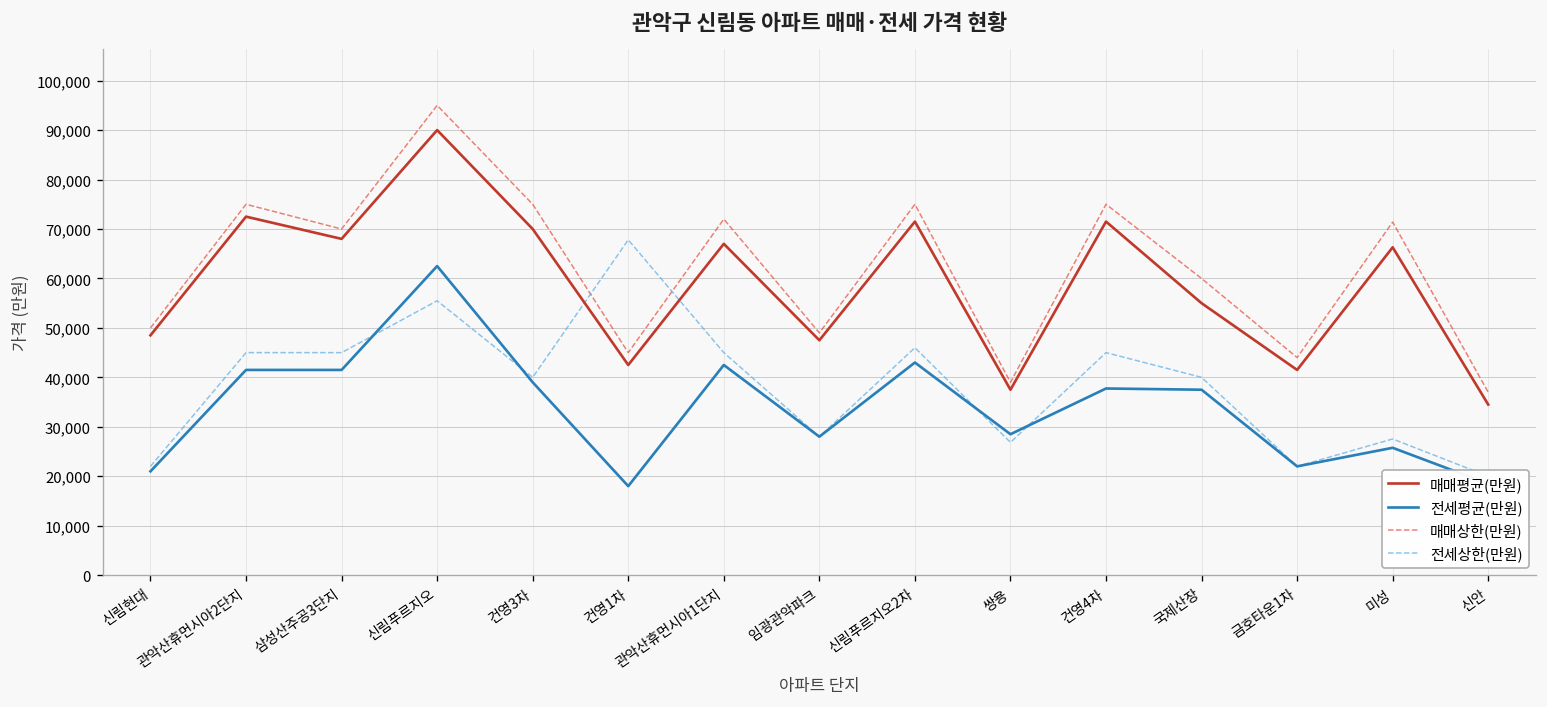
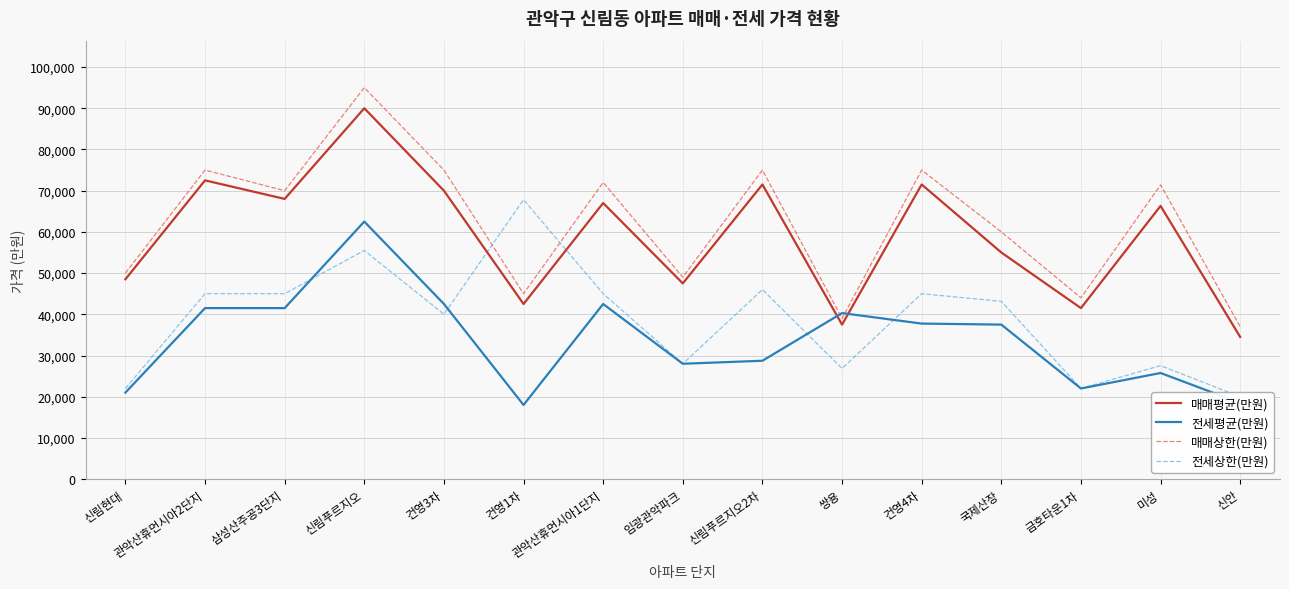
  {
    "전세평균(만원)": {
      "신림현대": "21,000",
      "관악산휴먼시아2단지": "42,000",
      "삼성산주공3단지": "42,000",
      "신림푸르지오": "63,000",
-     "건영3차": "39,000",
+     "건영3차": "43,000",
      "건영1차": "18,000",
      "관악산휴먼시아1단지": "43,000",
-     "신림푸르지오2차": "43,000",
-     "쌍용": "29,000",
+     "신림푸르지오2차": "29,000",
+     "쌍용": "40,000",
      "건영4차": "38,000",
      "국제산장": "38,000",
      "미성": "26,000"
    },
    "전세상한(만원)": {
      "신림현대": "22,000",
      "관악산휴먼시아2단지": "45,000",
      "삼성산주공3단지": "45,000",
      "신림푸르지오": "55,000",
      "건영3차": "40,000",
      "건영1차": "68,000",
      "관악산휴먼시아1단지": "45,000",
      "신림푸르지오2차": "46,000",
      "쌍용": "27,000",
      "건영4차": "45,000",
-     "국제산장": "40,000",
+     "국제산장": "43,000",
      "미성": "28,000"
    }
  }
